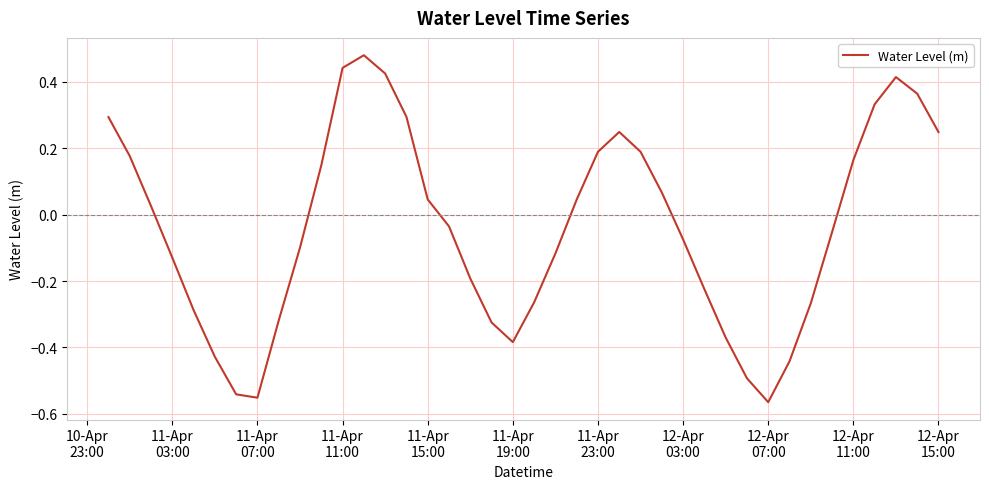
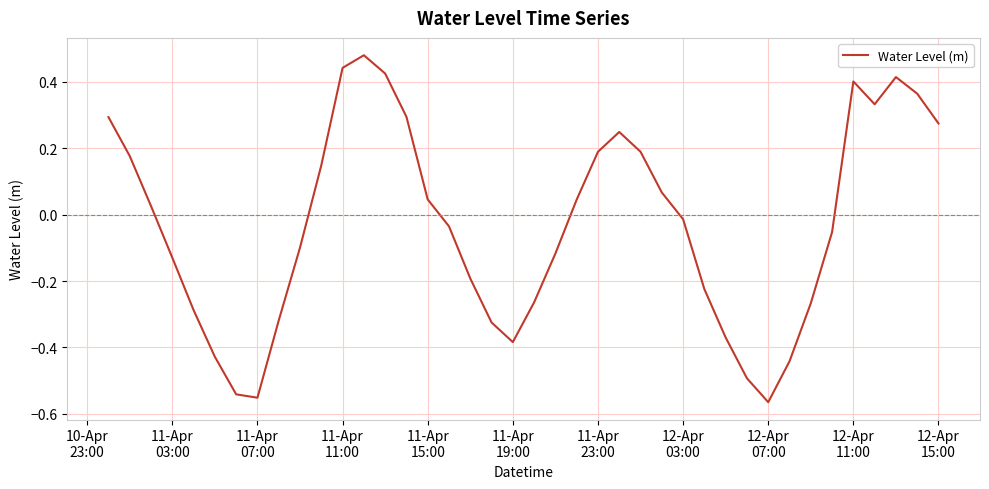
  {
    "11-Apr 03:00": -0.13,
    "11-Apr 07:00": -0.55,
    "11-Apr 11:00": 0.44,
    "11-Apr 15:00": 0.05,
    "11-Apr 19:00": -0.38,
    "11-Apr 23:00": 0.19,
-   "12-Apr 03:00": -0.07,
+   "12-Apr 03:00": -0.01,
    "12-Apr 07:00": -0.56,
-   "12-Apr 11:00": 0.16,
-   "12-Apr 15:00": 0.25
+   "12-Apr 11:00": 0.40,
+   "12-Apr 15:00": 0.27
  }
